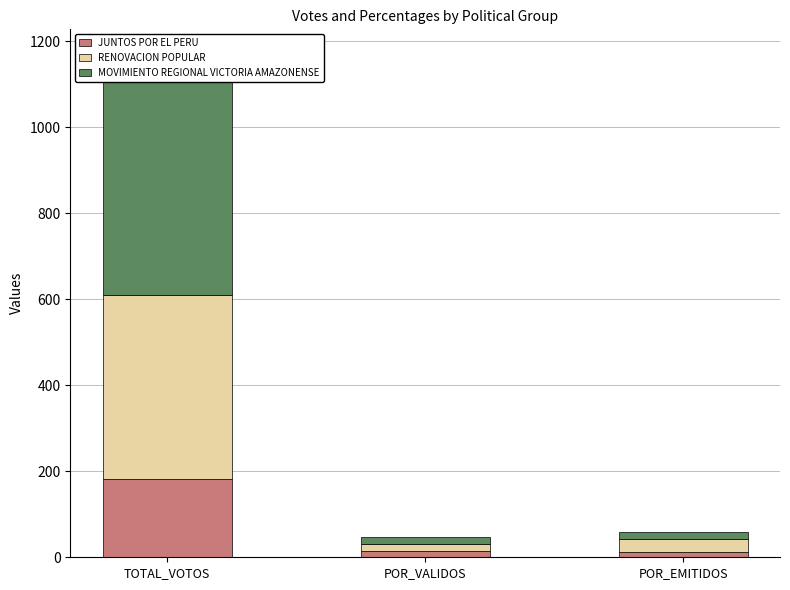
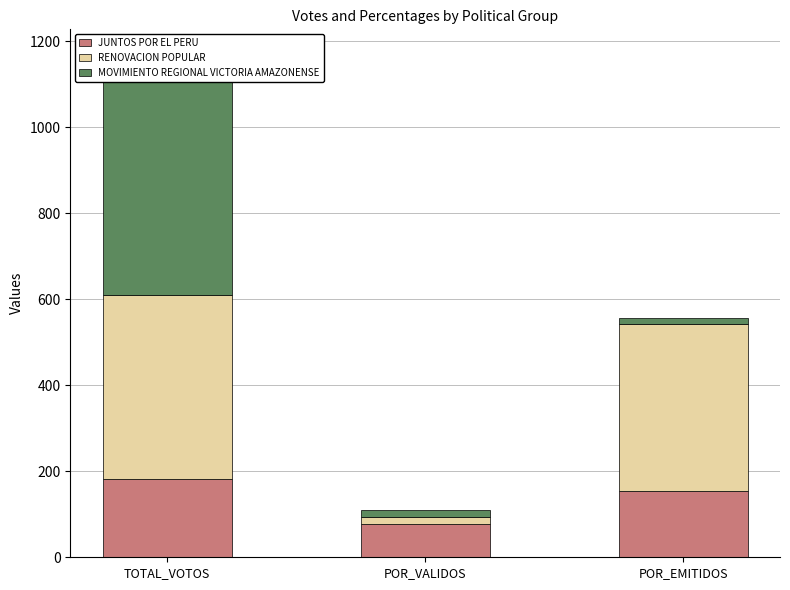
  {
    "JUNTOS POR EL PERU": {
      "TOTAL_VOTOS": 180,
-     "POR_VALIDOS": 20,
-     "POR_EMITIDOS": 10
+     "POR_VALIDOS": 80,
+     "POR_EMITIDOS": 150
    },
    "RENOVACION POPULAR": {
      "TOTAL_VOTOS": 430,
      "POR_VALIDOS": 10,
-     "POR_EMITIDOS": 30
+     "POR_EMITIDOS": 390
    },
    "MOVIMIENTO REGIONAL VICTORIA AMAZONENSE": {
      "POR_VALIDOS": 20,
      "POR_EMITIDOS": 10
    }
  }
